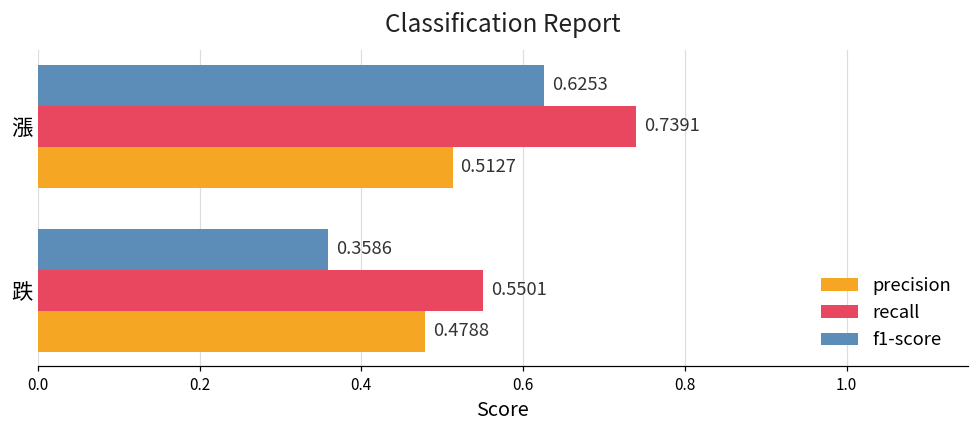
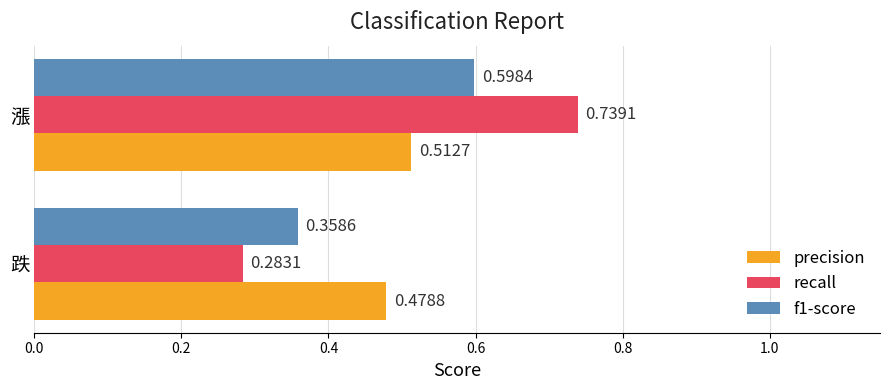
  {
    "precision": {
      "漲": 0.5127,
      "跌": 0.4788
    },
    "recall": {
      "漲": 0.7391,
-     "跌": 0.5501
+     "跌": 0.2831
    },
    "f1-score": {
-     "漲": 0.6253,
+     "漲": 0.5984,
      "跌": 0.3586
    }
  }
